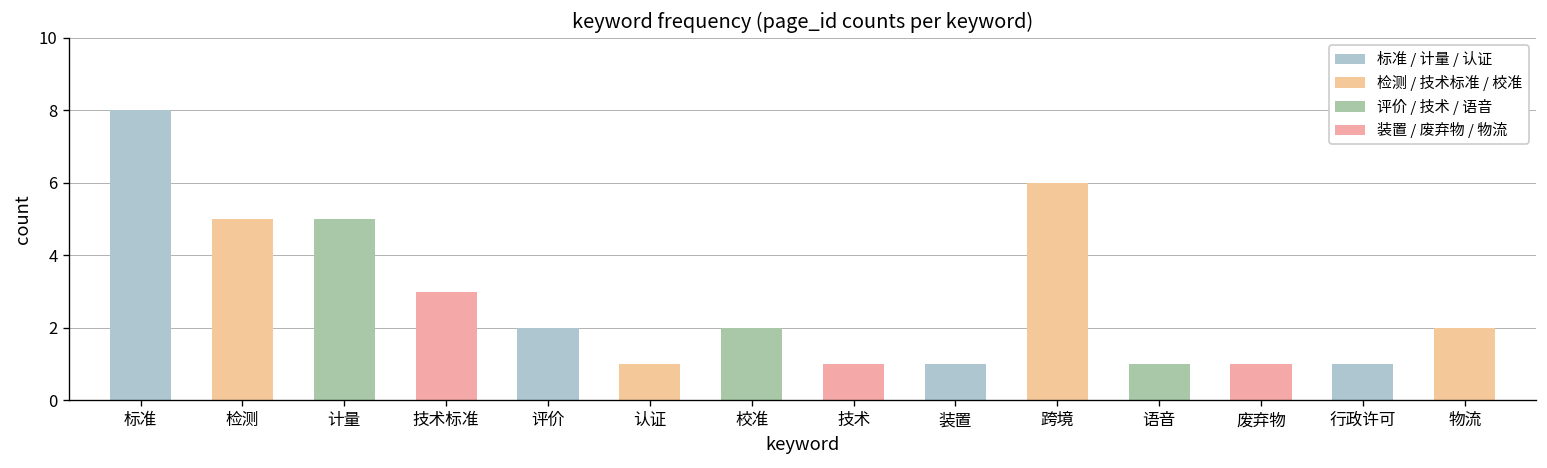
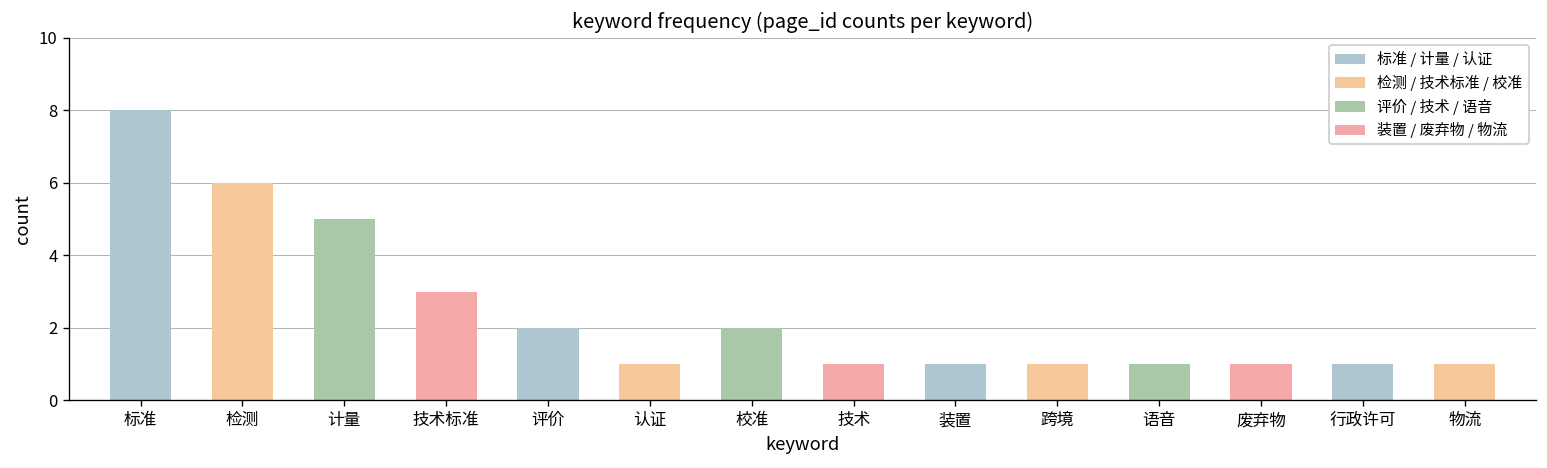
  {
    "标准": 8,
-   "检测": 5,
+   "检测": 6,
    "计量": 5,
    "技术标准": 3,
    "评价": 2,
    "认证": 1,
    "校准": 2,
    "技术": 1,
    "装置": 1,
-   "跨境": 6,
+   "跨境": 1,
    "语音": 1,
    "废弃物": 1,
    "行政许可": 1,
-   "物流": 2
+   "物流": 1
  }
